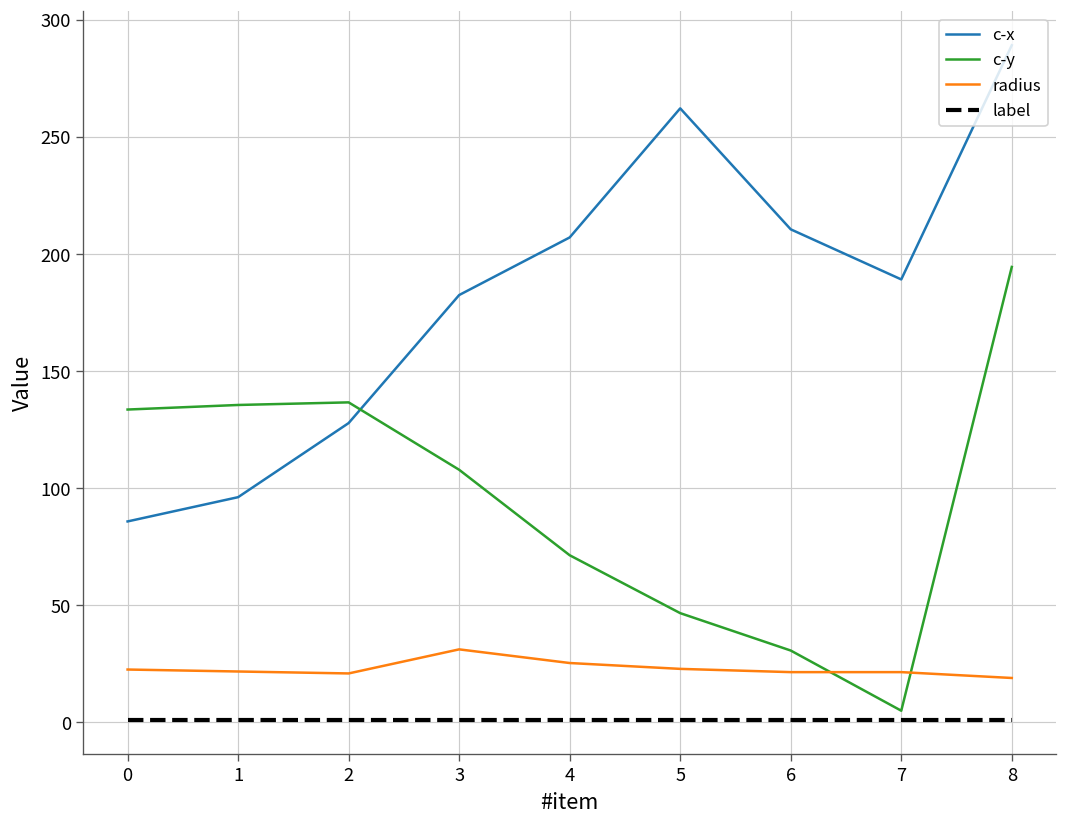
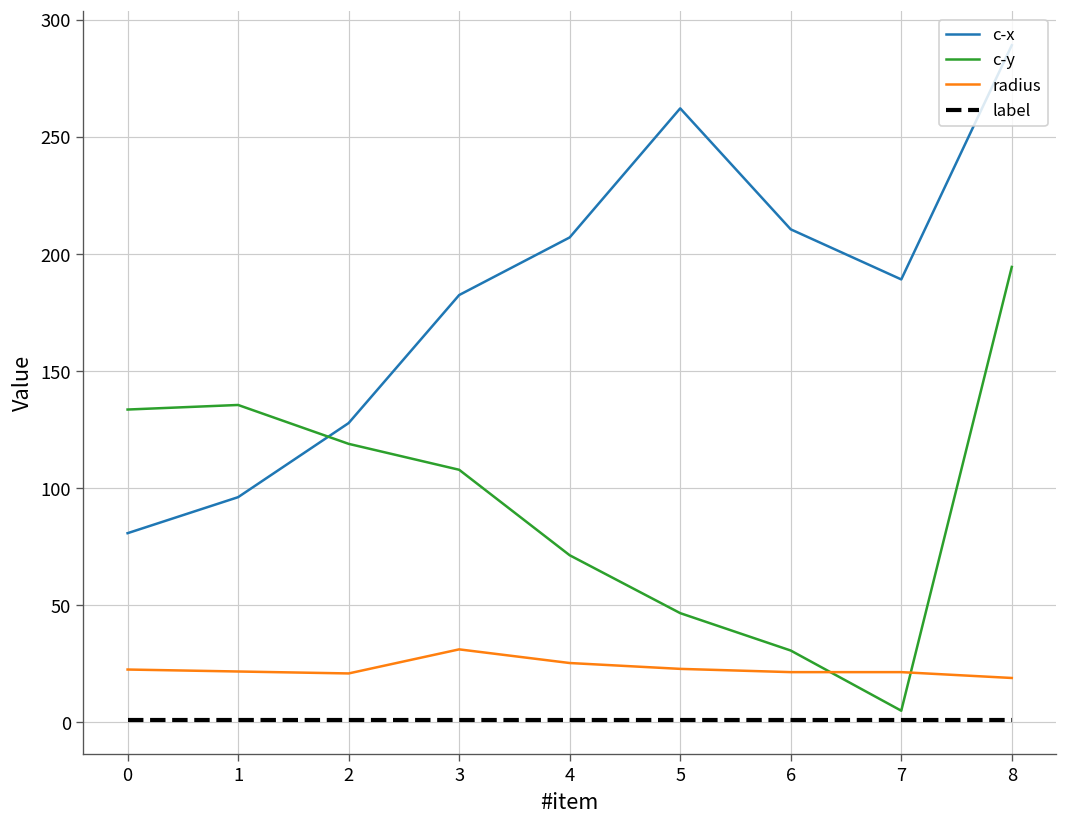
  {
    "c-x": {
-     "0": 86,
+     "0": 81,
      "1": 96,
      "2": 128,
      "3": 183,
      "4": 207,
      "5": 262,
      "6": 211,
      "7": 189
    },
    "c-y": {
      "0": 134,
      "1": 136,
-     "2": 137,
+     "2": 119,
      "3": 108,
      "4": 71,
      "5": 47,
      "6": 31,
      "7": 5,
      "8": 195
    },
    "radius": {
      "0": 23,
      "1": 22,
      "2": 21,
      "3": 31,
      "4": 25,
      "5": 23,
      "6": 21,
      "7": 21,
      "8": 19
    },
    "label": {
      "0": 1,
      "1": 1,
      "2": 1,
      "3": 1,
      "4": 1,
      "5": 1,
      "6": 1,
      "7": 1,
      "8": 1
    }
  }
